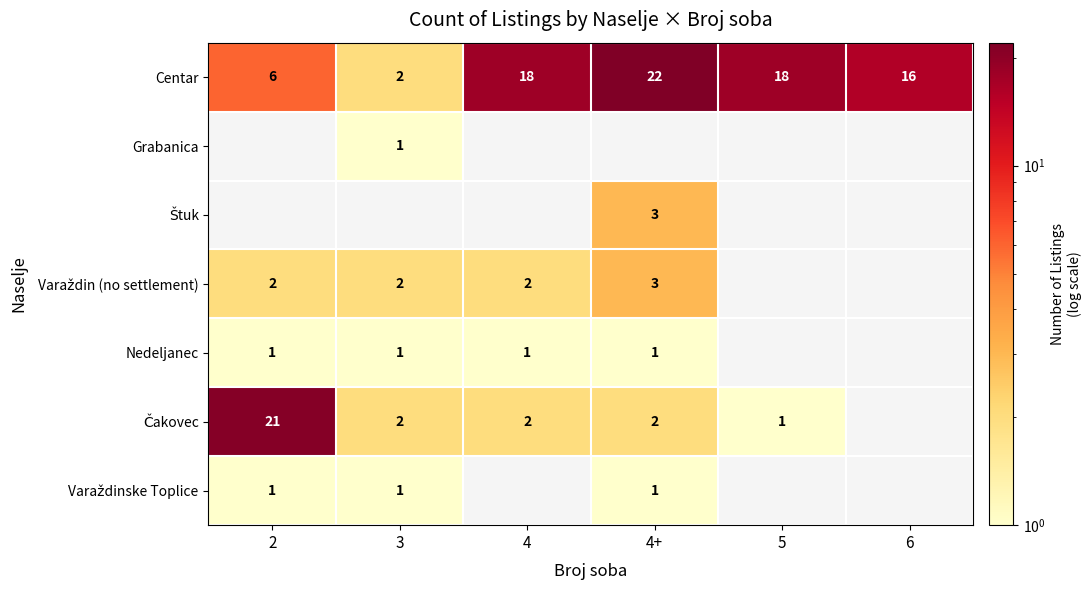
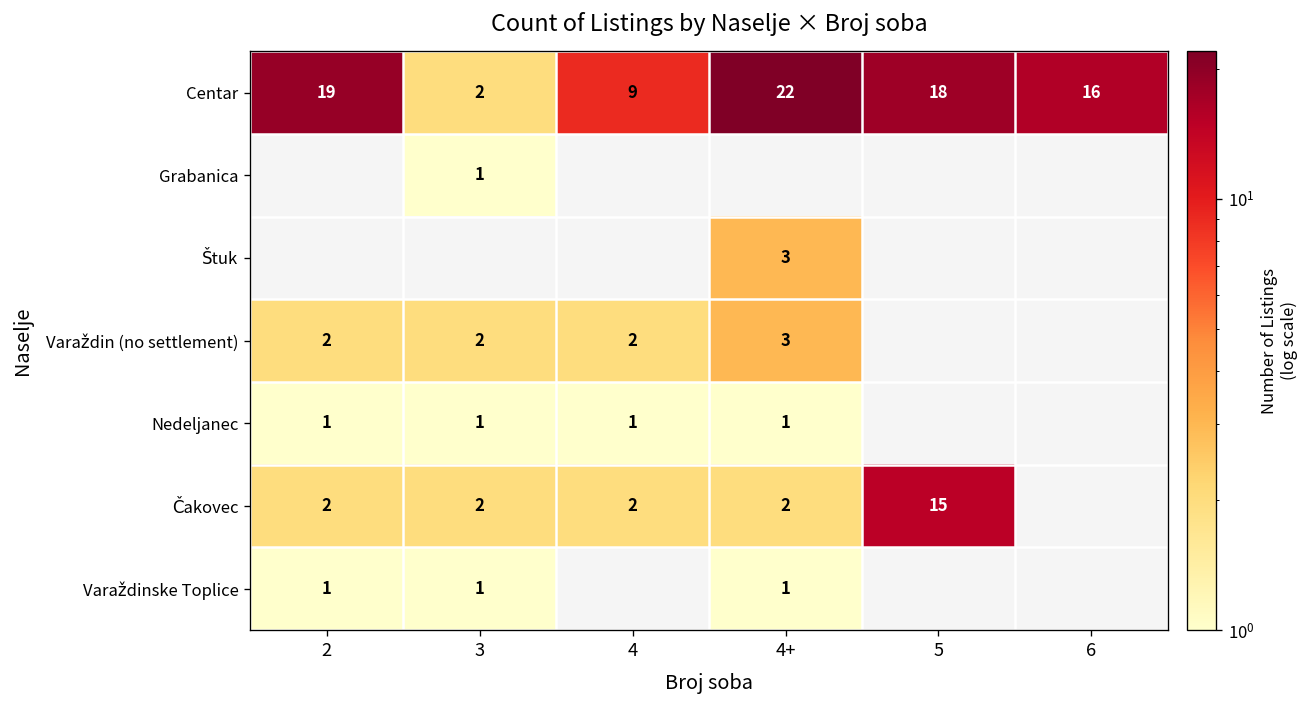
  {
    "Centar": {
-     "2": 6,
+     "2": 19,
      "3": 2,
-     "4": 18,
+     "4": 9,
      "4+": 22,
      "5": 18,
      "6": 16
    },
    "Grabanica": {
      "3": 1
    },
    "Štuk": {
      "4+": 3
    },
    "Varaždin (no settlement)": {
      "2": 2,
      "3": 2,
      "4": 2,
      "4+": 3
    },
    "Nedeljanec": {
      "2": 1,
      "3": 1,
      "4": 1,
      "4+": 1
    },
    "Čakovec": {
-     "2": 21,
+     "2": 2,
      "3": 2,
      "4": 2,
      "4+": 2,
-     "5": 1
+     "5": 15
    },
    "Varaždinske Toplice": {
      "2": 1,
      "3": 1,
      "4+": 1
    }
  }
